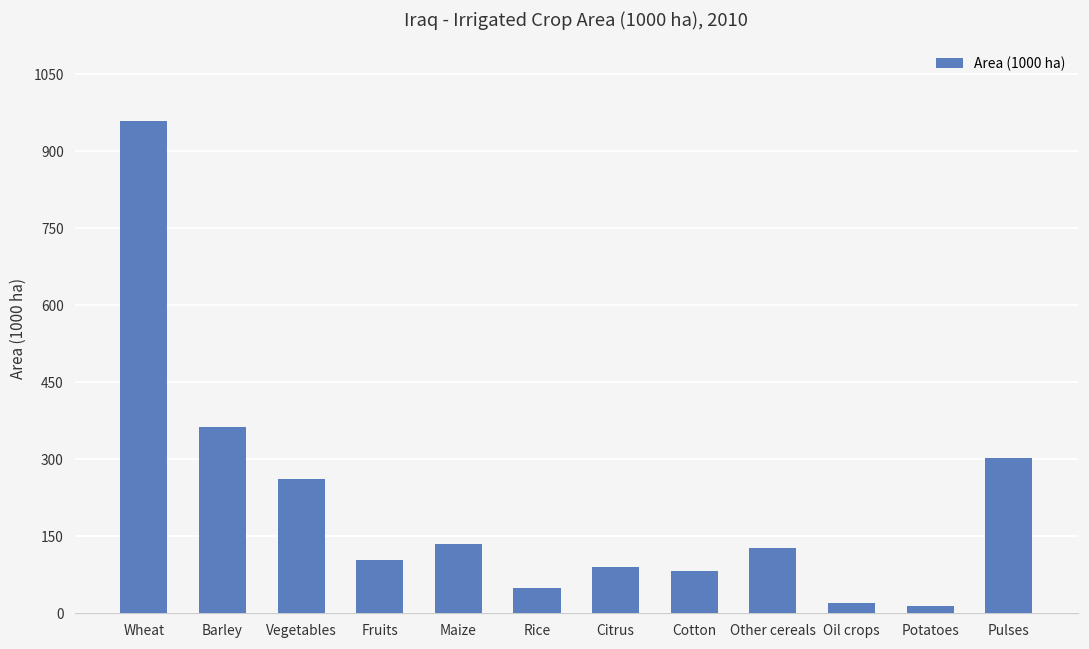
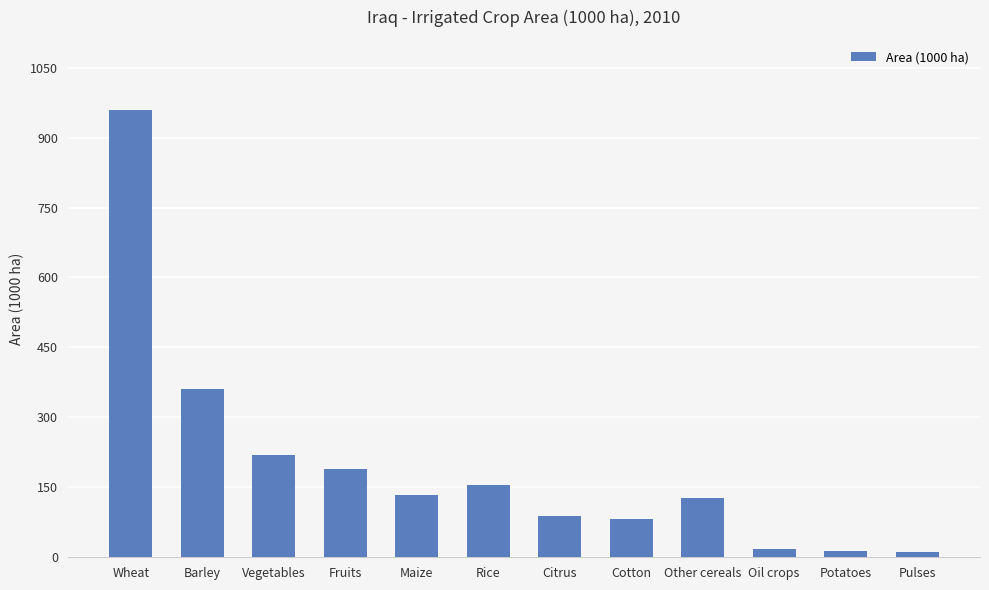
  {
    "Wheat": 960,
    "Barley": 360,
-   "Vegetables": 260,
-   "Fruits": 100,
+   "Vegetables": 220,
+   "Fruits": 190,
    "Maize": 130,
-   "Rice": 50,
+   "Rice": 160,
    "Citrus": 90,
    "Cotton": 80,
    "Other cereals": 130,
    "Oil crops": 20,
    "Potatoes": 10,
-   "Pulses": 300
+   "Pulses": 10
  }
